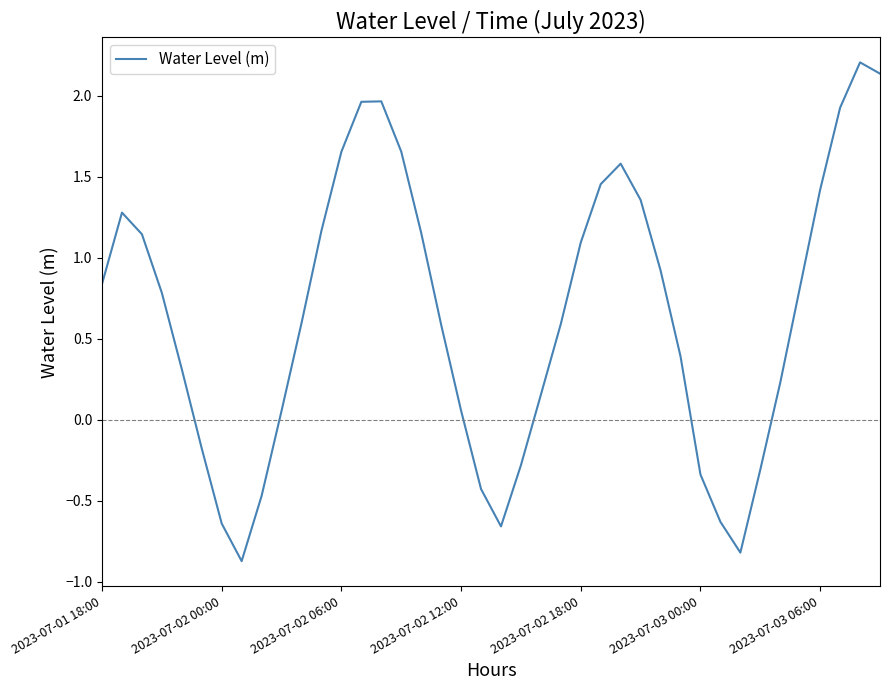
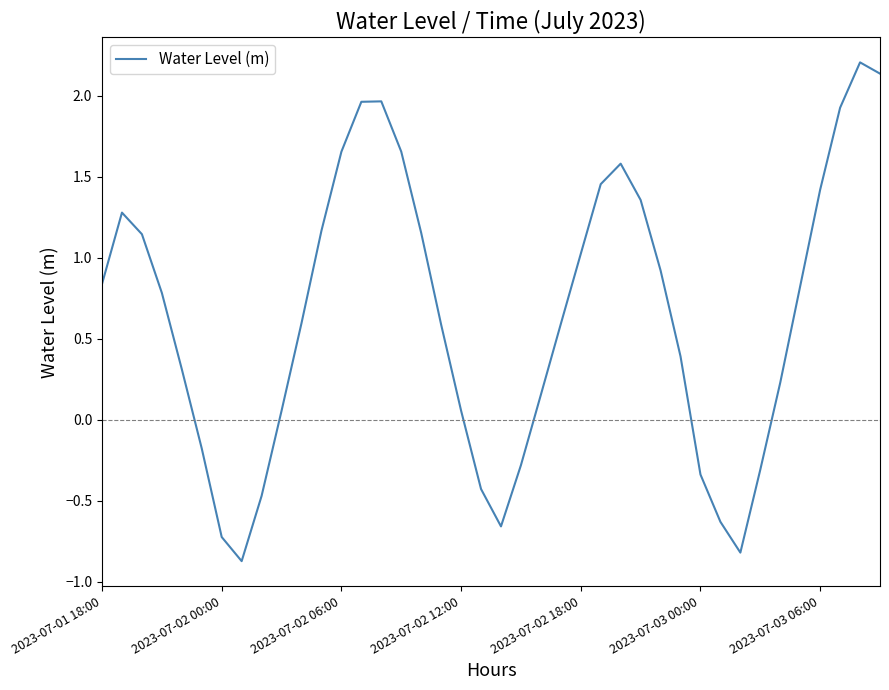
  {
    "2023-07-01 18:00": 0.84,
-   "2023-07-02 00:00": -0.64,
+   "2023-07-02 00:00": -0.72,
    "2023-07-02 06:00": 1.66,
    "2023-07-02 12:00": 0.06,
-   "2023-07-02 18:00": 1.10,
+   "2023-07-02 18:00": 1.03,
    "2023-07-03 00:00": -0.34,
    "2023-07-03 06:00": 1.42
  }
